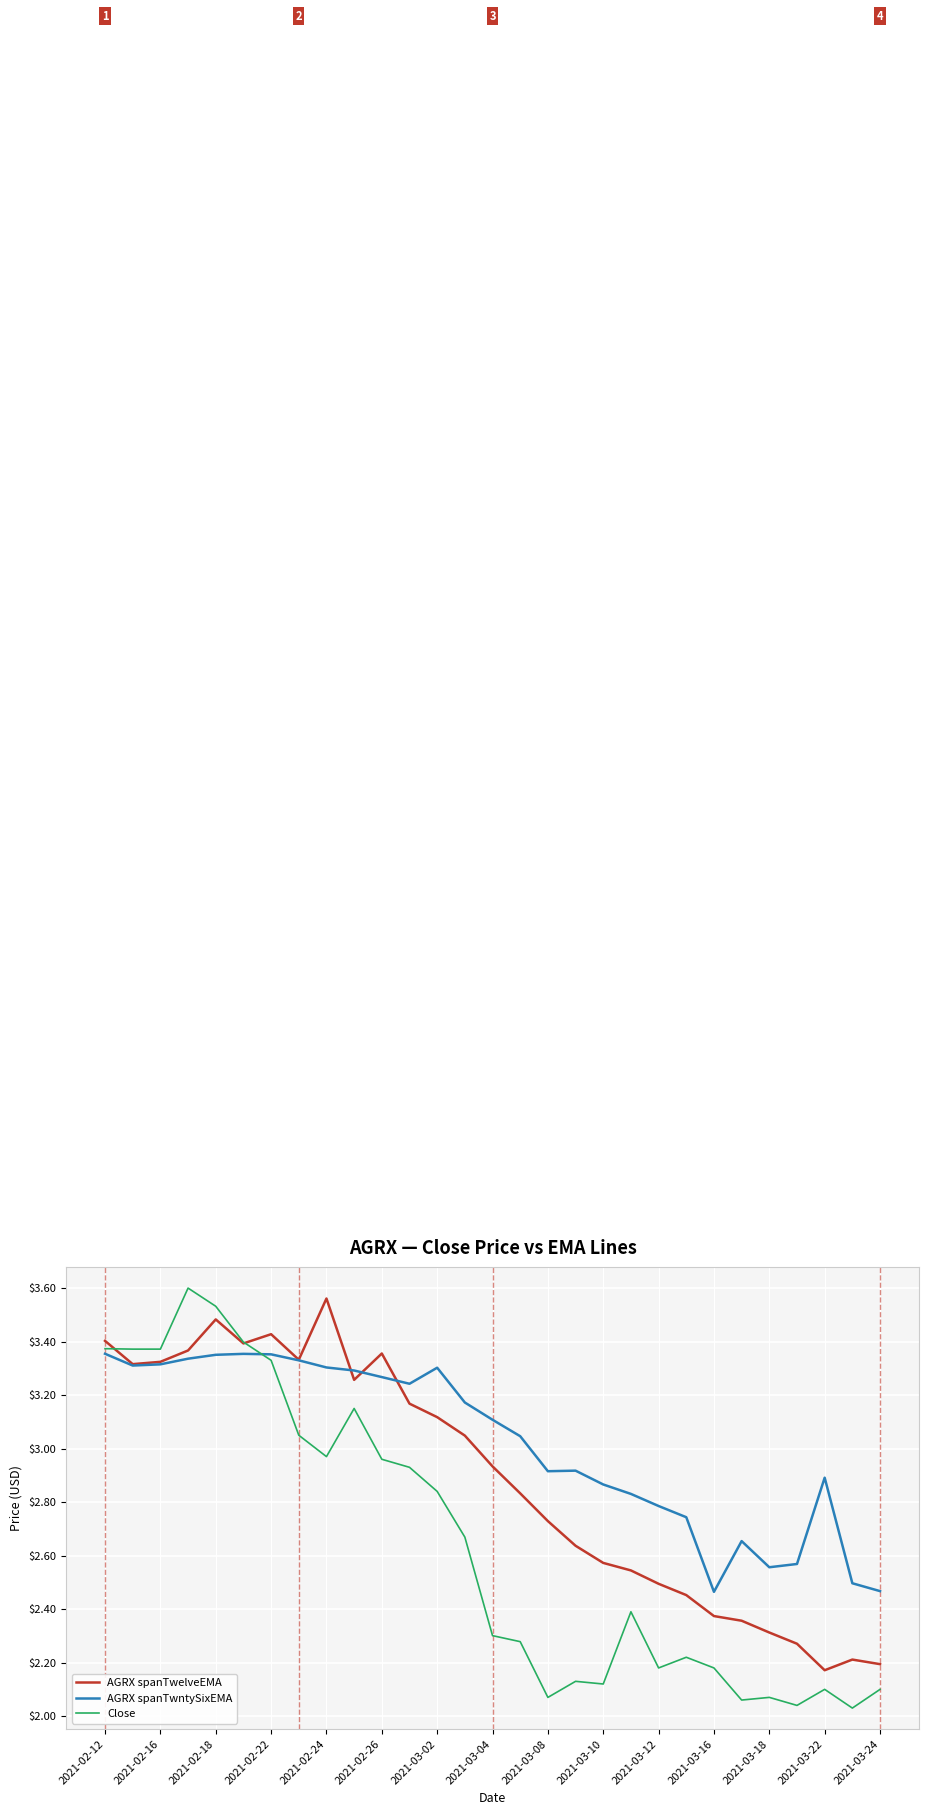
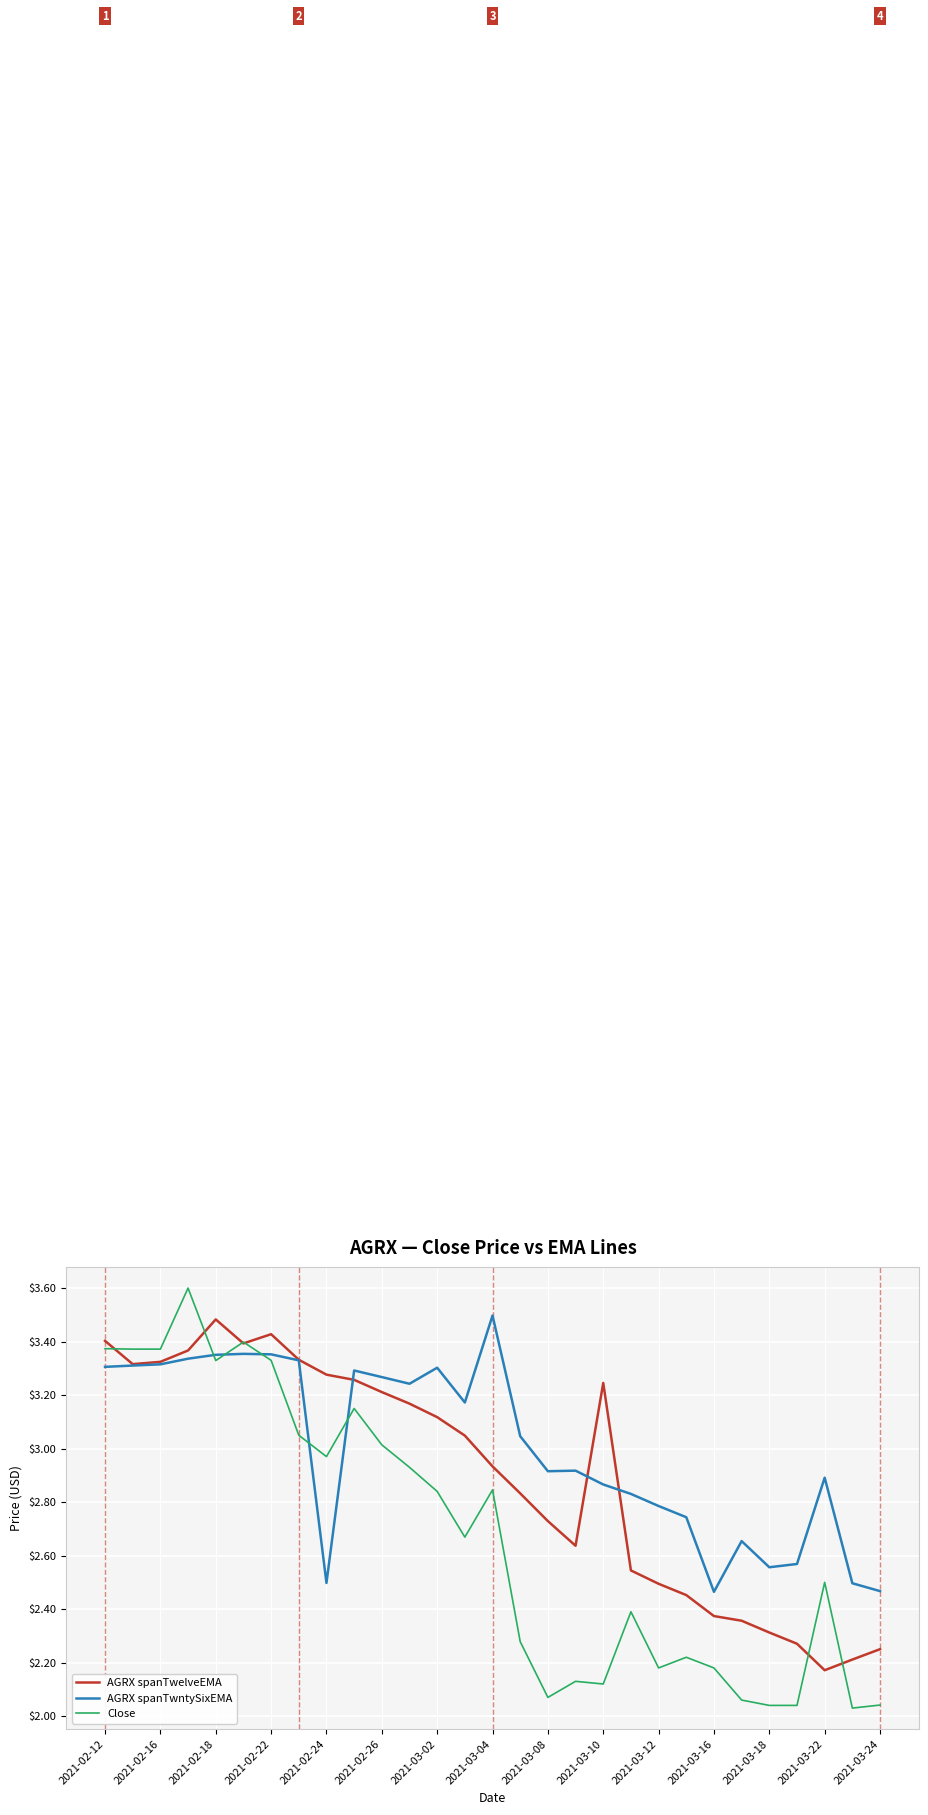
  {
    "AGRX spanTwelveEMA": {
      "2021-02-12": "$3.40",
      "2021-02-18": "$3.48",
      "2021-02-22": "$3.43",
-     "2021-02-24": "$3.56",
-     "2021-02-26": "$3.36",
+     "2021-02-24": "$3.28",
+     "2021-02-26": "$3.21",
      "2021-03-02": "$3.12",
      "2021-03-04": "$2.93",
      "2021-03-08": "$2.73",
-     "2021-03-10": "$2.57",
+     "2021-03-10": "$3.25",
      "2021-03-12": "$2.49",
      "2021-03-16": "$2.37",
      "2021-03-18": "$2.31",
      "2021-03-22": "$2.17",
-     "2021-03-24": "$2.19"
+     "2021-03-24": "$2.25"
    },
    "AGRX spanTwntySixEMA": {
-     "2021-02-12": "$3.35",
+     "2021-02-12": "$3.31",
      "2021-02-18": "$3.35",
      "2021-02-22": "$3.35",
-     "2021-02-24": "$3.30",
+     "2021-02-24": "$2.50",
      "2021-02-26": "$3.27",
      "2021-03-02": "$3.30",
-     "2021-03-04": "$3.11",
+     "2021-03-04": "$3.50",
      "2021-03-08": "$2.92",
      "2021-03-10": "$2.87",
      "2021-03-12": "$2.79",
      "2021-03-16": "$2.46",
      "2021-03-18": "$2.56",
      "2021-03-22": "$2.89",
      "2021-03-24": "$2.47"
    },
    "Close": {
      "2021-02-12": "$3.37",
-     "2021-02-18": "$3.53",
+     "2021-02-18": "$3.33",
      "2021-02-22": "$3.33",
      "2021-02-24": "$2.97",
-     "2021-02-26": "$2.96",
+     "2021-02-26": "$3.01",
      "2021-03-02": "$2.84",
-     "2021-03-04": "$2.30",
+     "2021-03-04": "$2.85",
      "2021-03-08": "$2.07",
      "2021-03-10": "$2.12",
      "2021-03-12": "$2.18",
      "2021-03-16": "$2.18",
-     "2021-03-18": "$2.07",
-     "2021-03-22": "$2.1",
-     "2021-03-24": "$2.10"
+     "2021-03-18": "$2.04",
+     "2021-03-22": "$2.5",
+     "2021-03-24": "$2.04"
    }
  }
